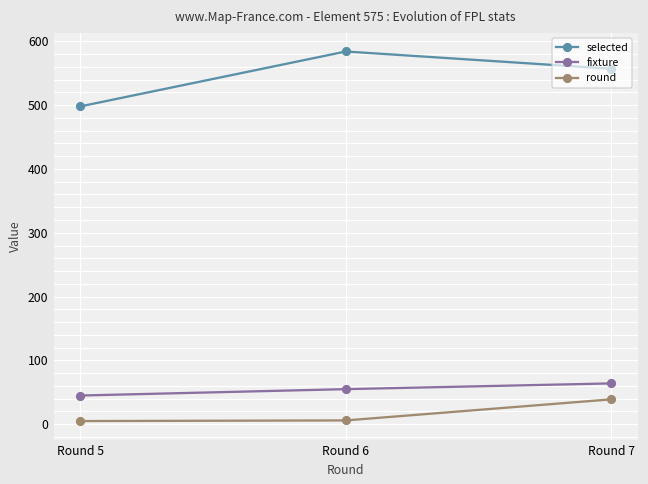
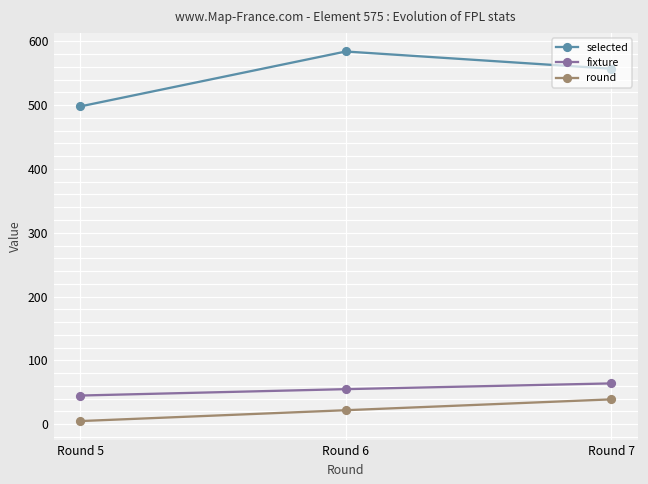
  {
    "round": {
      "Round 5": 10,
-     "Round 6": 10,
+     "Round 6": 20,
      "Round 7": 40
    }
  }
